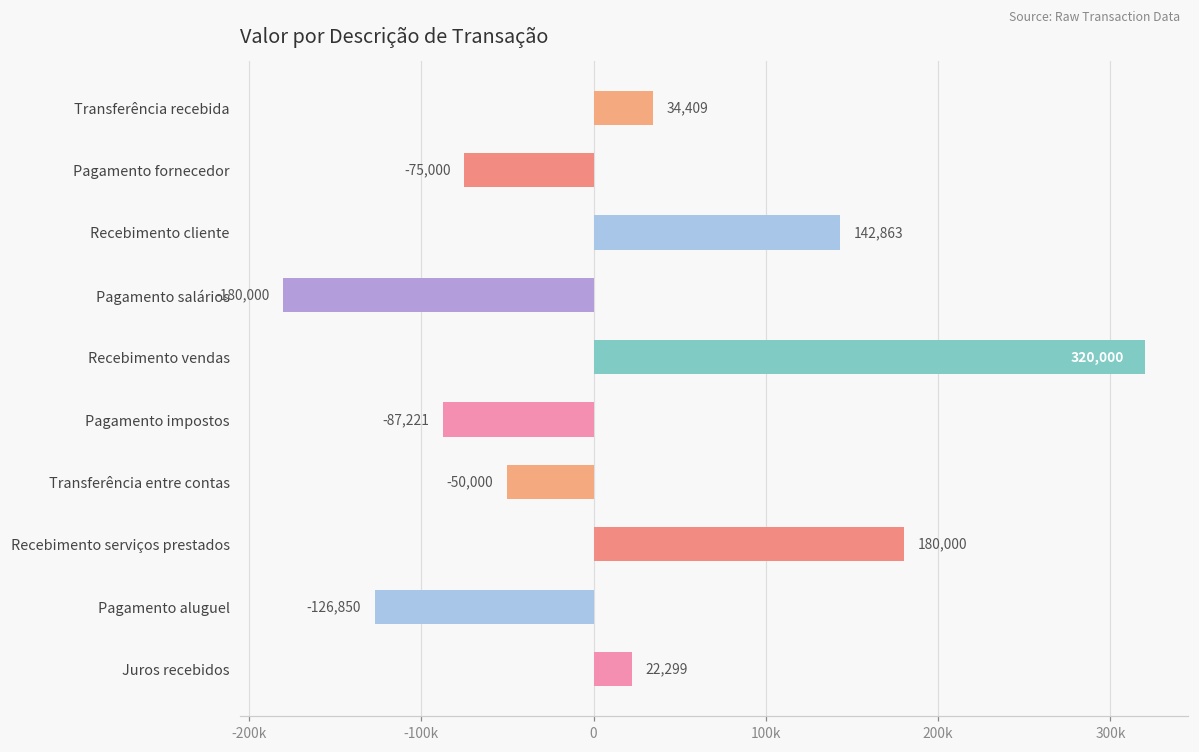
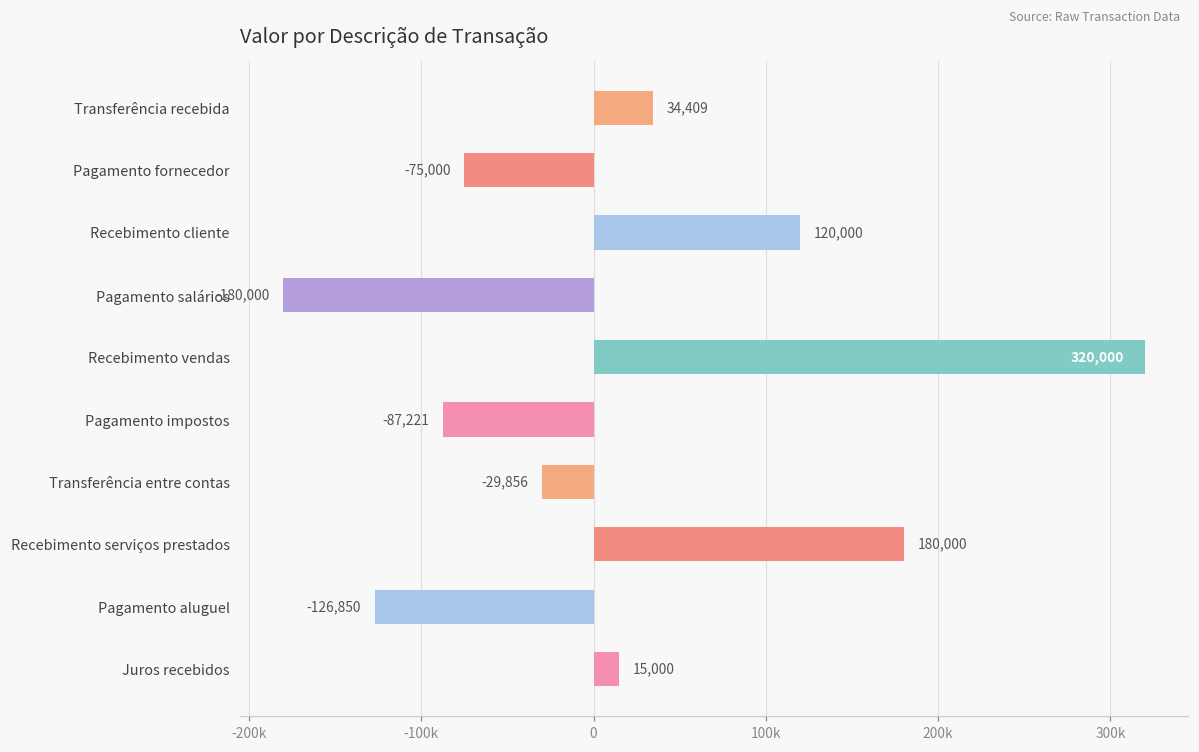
  {
    "Pagamento fornecedor": "-75,000",
-   "Recebimento cliente": "142,863",
+   "Recebimento cliente": "120,000",
    "Pagamento salários": "-180,000",
    "Recebimento vendas": "320,000",
    "Pagamento impostos": "-87,221",
-   "Transferência entre contas": "-50,000",
+   "Transferência entre contas": "-29,856",
    "Recebimento serviços prestados": "180,000",
    "Pagamento aluguel": "-126,850",
-   "Juros recebidos": "22,299"
+   "Juros recebidos": "15,000"
  }
